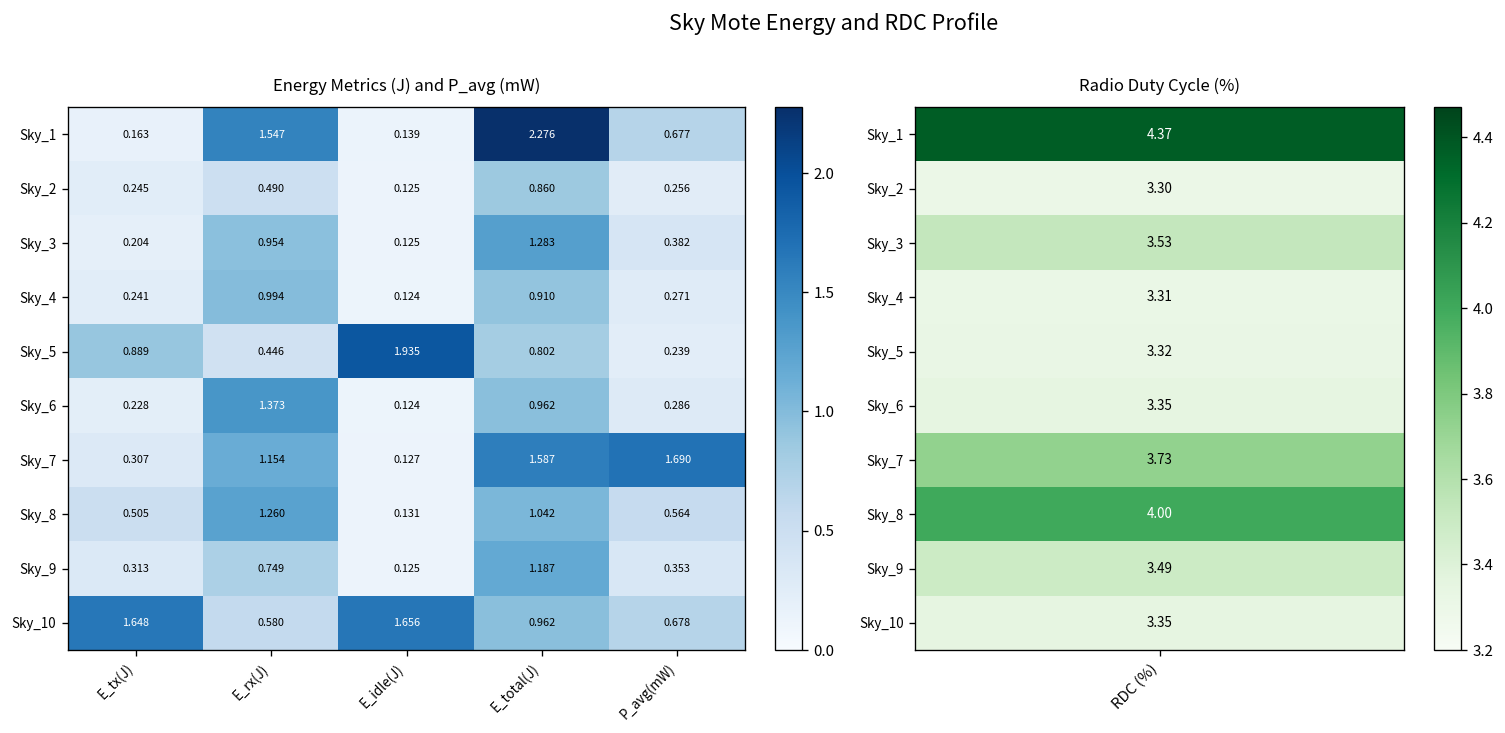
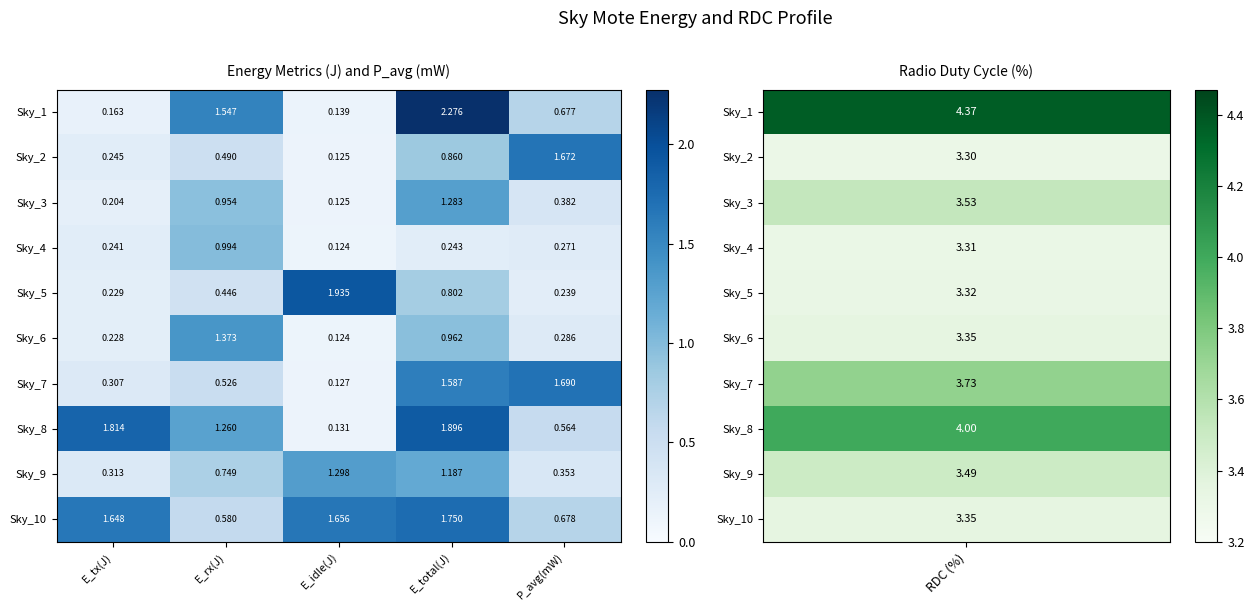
  {
    "Energy Metrics (J) and P_avg (mW)": {
      "Sky_1": {
        "E_tx(J)": 0.163,
        "E_rx(J)": 1.547,
        "E_idle(J)": 0.139,
        "E_total(J)": 2.276,
        "P_avg(mW)": 0.677
      },
      "Sky_2": {
        "E_tx(J)": 0.245,
        "E_rx(J)": 0.490,
        "E_idle(J)": 0.125,
        "E_total(J)": 0.860,
-       "P_avg(mW)": 0.256
+       "P_avg(mW)": 1.672
      },
      "Sky_3": {
        "E_tx(J)": 0.204,
        "E_rx(J)": 0.954,
        "E_idle(J)": 0.125,
        "E_total(J)": 1.283,
        "P_avg(mW)": 0.382
      },
      "Sky_4": {
        "E_tx(J)": 0.241,
        "E_rx(J)": 0.994,
        "E_idle(J)": 0.124,
-       "E_total(J)": 0.910,
+       "E_total(J)": 0.243,
        "P_avg(mW)": 0.271
      },
      "Sky_5": {
-       "E_tx(J)": 0.889,
+       "E_tx(J)": 0.229,
        "E_rx(J)": 0.446,
        "E_idle(J)": 1.935,
        "E_total(J)": 0.802,
        "P_avg(mW)": 0.239
      },
      "Sky_6": {
        "E_tx(J)": 0.228,
        "E_rx(J)": 1.373,
        "E_idle(J)": 0.124,
        "E_total(J)": 0.962,
        "P_avg(mW)": 0.286
      },
      "Sky_7": {
        "E_tx(J)": 0.307,
-       "E_rx(J)": 1.154,
+       "E_rx(J)": 0.526,
        "E_idle(J)": 0.127,
        "E_total(J)": 1.587,
        "P_avg(mW)": 1.690
      },
      "Sky_8": {
-       "E_tx(J)": 0.505,
+       "E_tx(J)": 1.814,
        "E_rx(J)": 1.260,
        "E_idle(J)": 0.131,
-       "E_total(J)": 1.042,
+       "E_total(J)": 1.896,
        "P_avg(mW)": 0.564
      },
      "Sky_9": {
        "E_tx(J)": 0.313,
        "E_rx(J)": 0.749,
-       "E_idle(J)": 0.125,
+       "E_idle(J)": 1.298,
        "E_total(J)": 1.187,
        "P_avg(mW)": 0.353
      },
      "Sky_10": {
        "E_tx(J)": 1.648,
        "E_rx(J)": 0.580,
        "E_idle(J)": 1.656,
-       "E_total(J)": 0.962,
+       "E_total(J)": 1.750,
        "P_avg(mW)": 0.678
      }
    },
    "Radio Duty Cycle (%)": {
      "Sky_1": {
        "RDC (%)": 4.37
      },
      "Sky_2": {
        "RDC (%)": 3.30
      },
      "Sky_3": {
        "RDC (%)": 3.53
      },
      "Sky_4": {
        "RDC (%)": 3.31
      },
      "Sky_5": {
        "RDC (%)": 3.32
      },
      "Sky_6": {
        "RDC (%)": 3.35
      },
      "Sky_7": {
        "RDC (%)": 3.73
      },
      "Sky_8": {
        "RDC (%)": 4.00
      },
      "Sky_9": {
        "RDC (%)": 3.49
      },
      "Sky_10": {
        "RDC (%)": 3.35
      }
    }
  }
